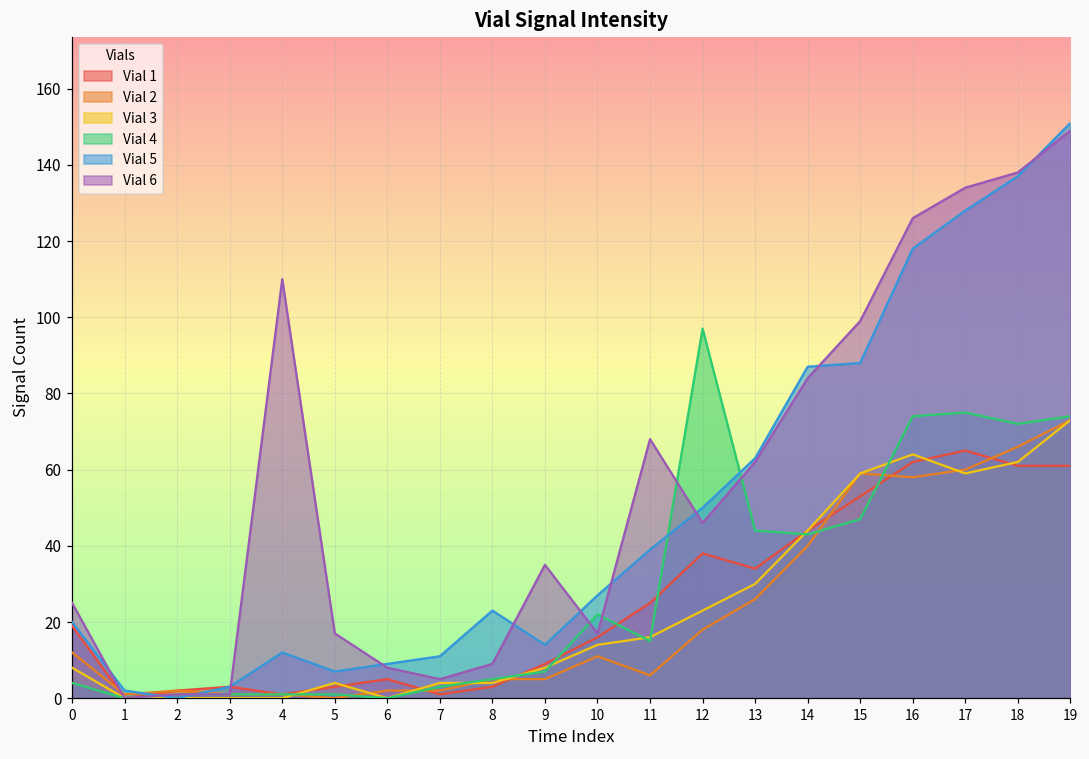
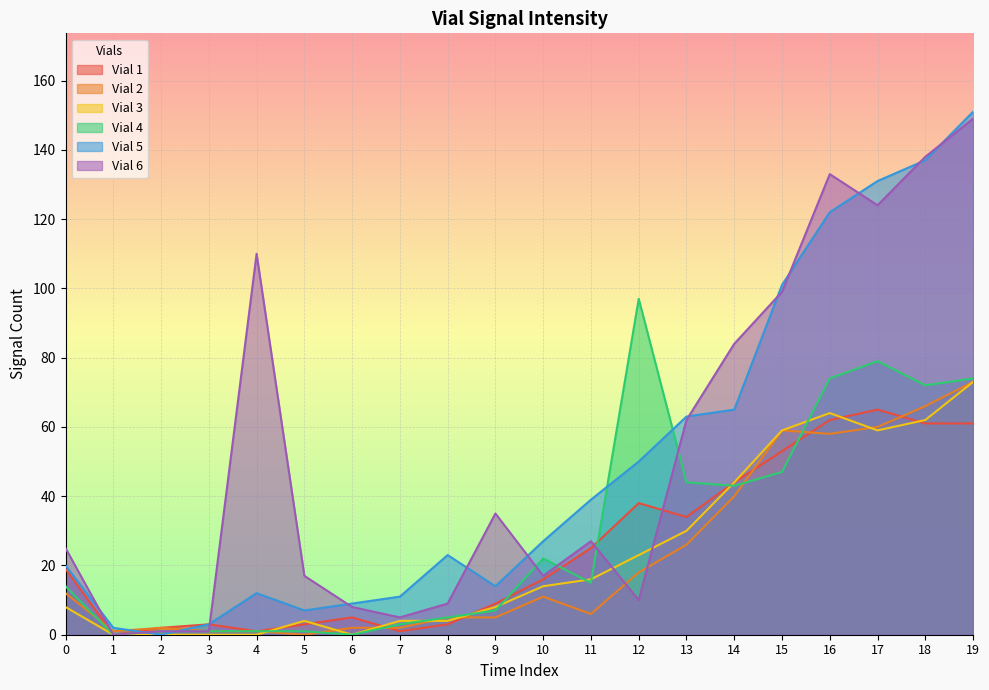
  {
    "Vial 3": {
      "0": 8,
      "3": 0,
      "4": 0,
      "5": 4,
      "7": 4,
      "8": 4,
      "9": 8,
      "10": 14,
      "11": 16,
      "12": 23,
      "13": 30,
      "16": 64,
      "17": 59,
      "18": 62
    },
    "Vial 4": {
-     "0": 4,
+     "0": 14,
      "5": 1,
      "7": 3,
      "9": 7,
      "10": 22,
      "11": 15,
      "12": 97,
      "13": 44,
      "14": 43,
      "15": 47,
      "16": 74,
-     "17": 75,
+     "17": 79,
      "18": 72,
      "19": 74
    },
    "Vial 5": {
      "0": 20,
      "1": 2,
      "4": 12,
      "5": 7,
      "6": 9,
      "7": 11,
      "8": 23,
      "9": 14,
      "10": 27,
      "11": 39,
      "12": 50,
      "13": 63,
-     "14": 87,
-     "15": 88,
-     "16": 118,
-     "17": 128,
+     "14": 65,
+     "15": 101,
+     "16": 122,
+     "17": 131,
      "18": 137,
      "19": 151
    },
    "Vial 6": {
      "0": 25,
      "4": 110,
      "5": 17,
      "6": 8,
      "7": 5,
      "8": 9,
      "9": 35,
      "10": 17,
-     "11": 68,
-     "12": 46,
+     "11": 27,
+     "12": 10,
      "13": 62,
      "14": 84,
      "15": 99,
-     "16": 126,
-     "17": 134,
+     "16": 133,
+     "17": 124,
      "18": 138,
      "19": 149
    }
  }
